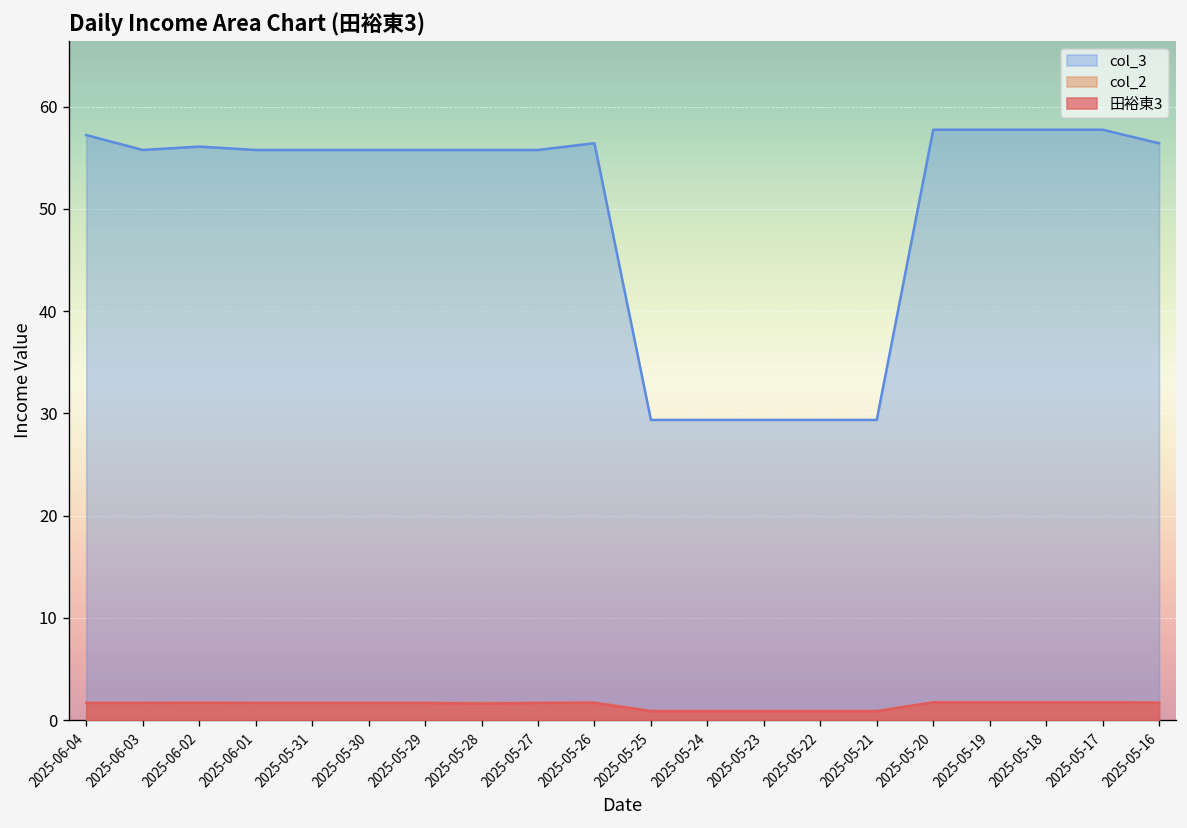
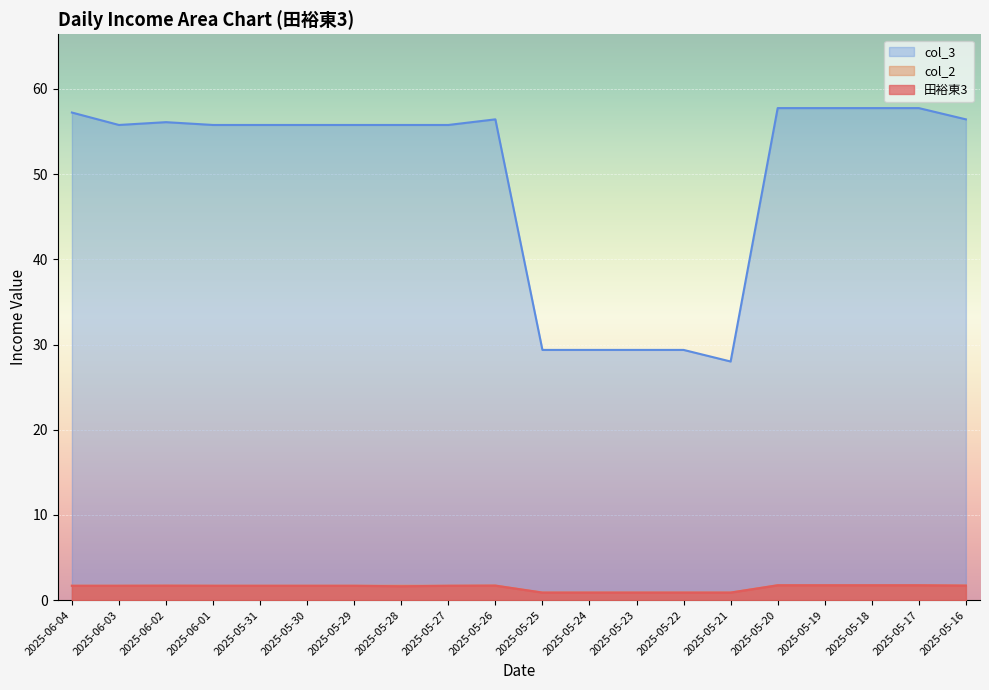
  {
    "col_3": {
      "2025-06-04": 57,
      "2025-06-03": 56,
      "2025-06-02": 56,
      "2025-06-01": 56,
      "2025-05-31": 56,
      "2025-05-30": 56,
      "2025-05-29": 56,
      "2025-05-28": 56,
      "2025-05-27": 56,
      "2025-05-26": 56,
      "2025-05-25": 29,
      "2025-05-24": 29,
      "2025-05-23": 29,
      "2025-05-22": 29,
-     "2025-05-21": 29,
+     "2025-05-21": 28,
      "2025-05-20": 58,
      "2025-05-19": 58,
      "2025-05-18": 58,
      "2025-05-17": 58,
      "2025-05-16": 56
    },
    "田裕東3": {
      "2025-06-04": 2,
      "2025-06-03": 2,
      "2025-06-02": 2,
      "2025-06-01": 2,
      "2025-05-31": 2,
      "2025-05-30": 2,
      "2025-05-29": 2,
      "2025-05-28": 2,
      "2025-05-27": 2,
      "2025-05-26": 2,
      "2025-05-25": 1,
      "2025-05-24": 1,
      "2025-05-23": 1,
      "2025-05-22": 1,
      "2025-05-21": 1,
      "2025-05-20": 2,
      "2025-05-19": 2,
      "2025-05-18": 2,
      "2025-05-17": 2,
      "2025-05-16": 2
    }
  }
